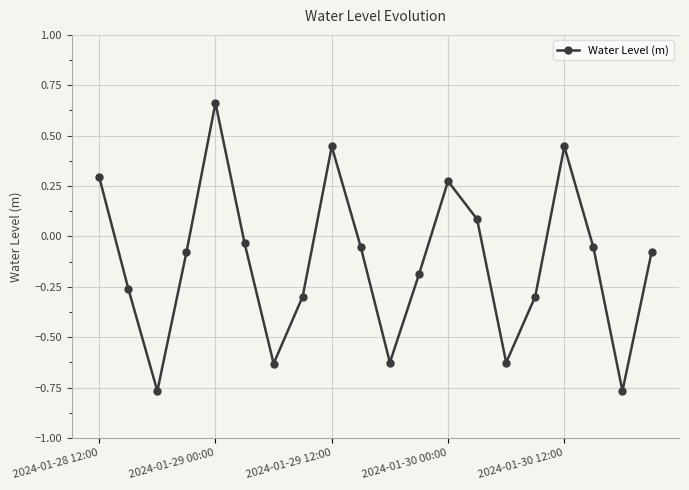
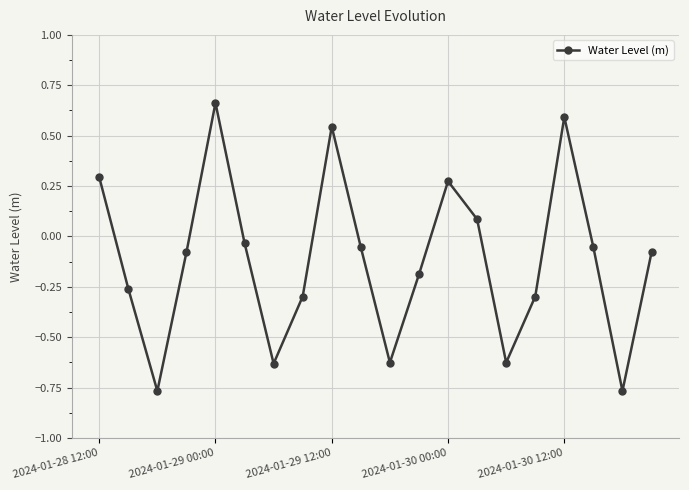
  {
    "2024-01-28 12:00": 0.29,
    "2024-01-29 00:00": 0.66,
-   "2024-01-29 12:00": 0.45,
+   "2024-01-29 12:00": 0.54,
    "2024-01-30 00:00": 0.27,
-   "2024-01-30 12:00": 0.45
+   "2024-01-30 12:00": 0.59
  }
